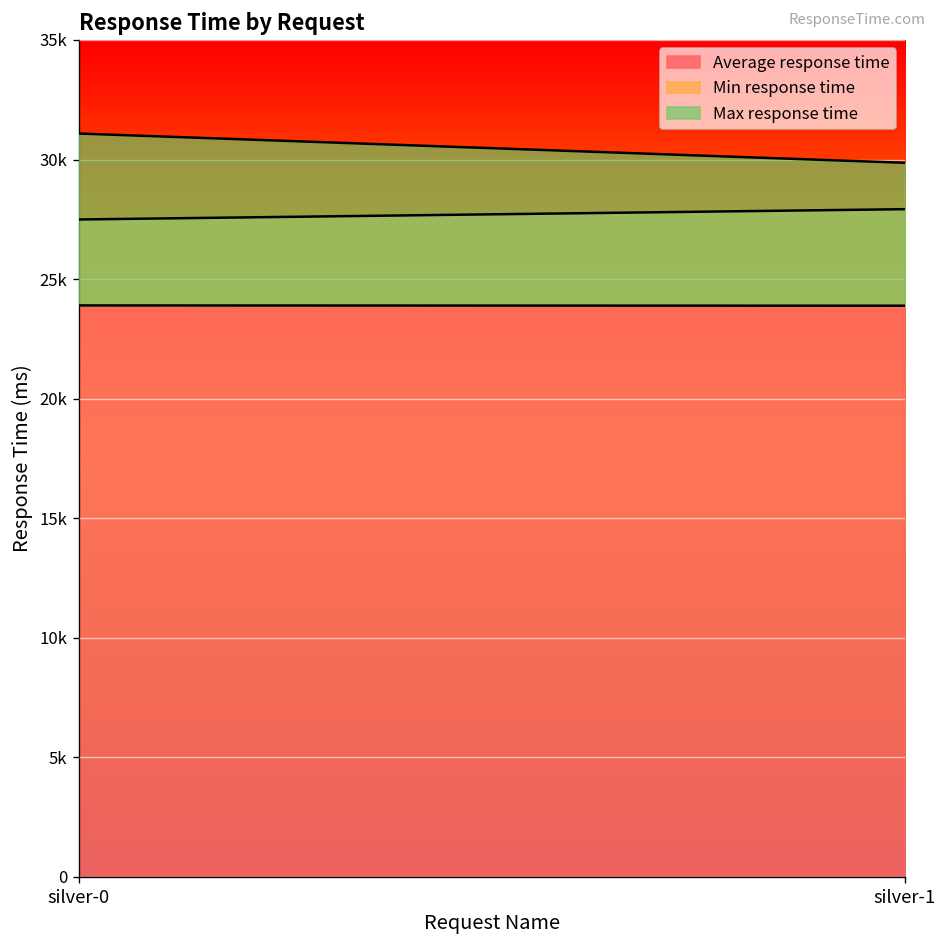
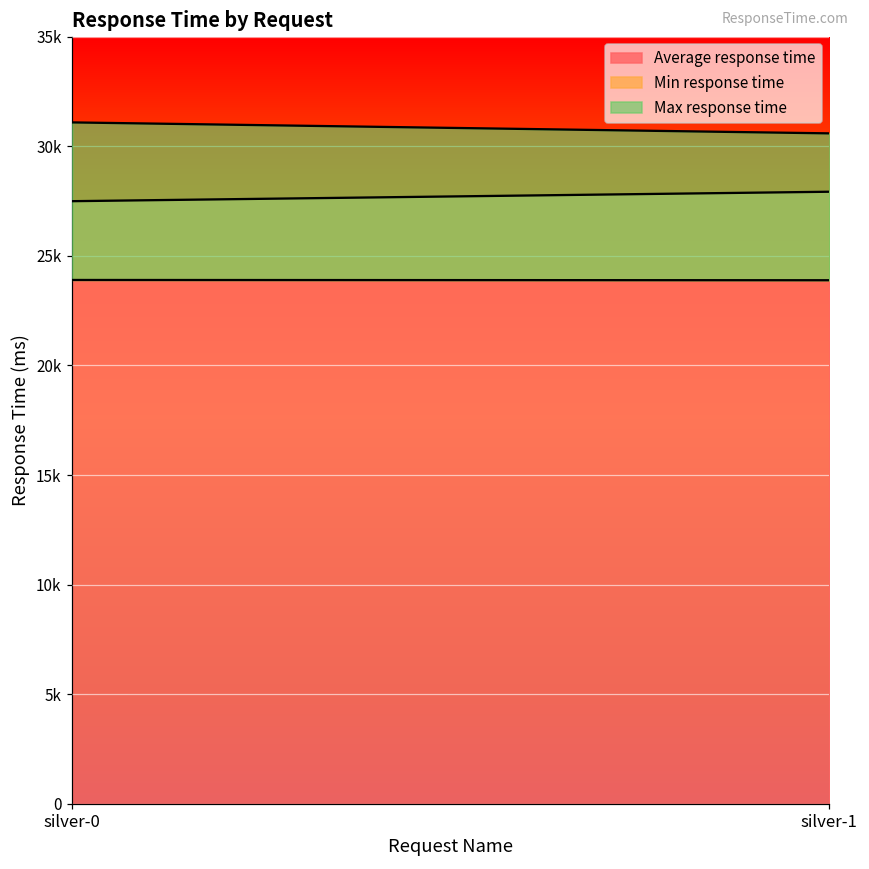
  {
    "Min response time": {
      "silver-0": 27500,
      "silver-1": 27900
    },
    "Max response time": {
      "silver-0": 31100,
-     "silver-1": 29900
+     "silver-1": 30600
    }
  }
